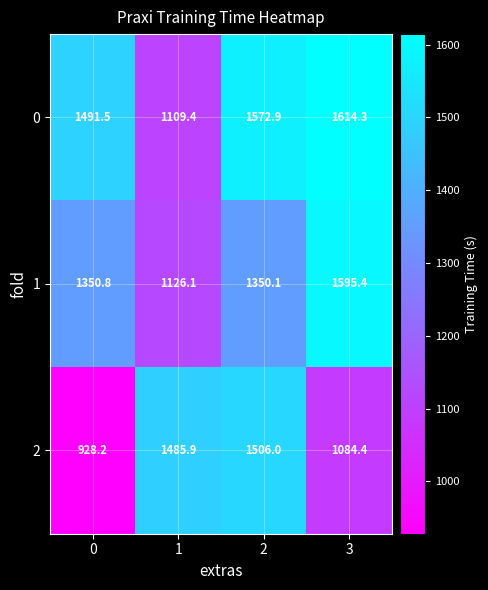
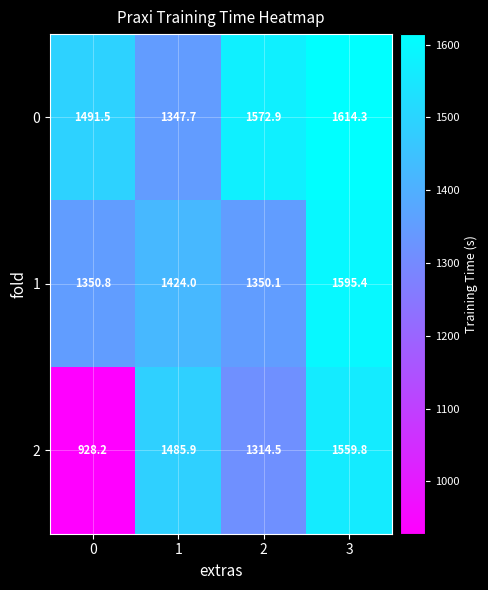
  {
    "0": {
      "0": 1491.5,
-     "1": 1109.4,
+     "1": 1347.7,
      "2": 1572.9,
      "3": 1614.3
    },
    "1": {
      "0": 1350.8,
-     "1": 1126.1,
+     "1": 1424.0,
      "2": 1350.1,
      "3": 1595.4
    },
    "2": {
      "0": 928.2,
      "1": 1485.9,
-     "2": 1506.0,
-     "3": 1084.4
+     "2": 1314.5,
+     "3": 1559.8
    }
  }
